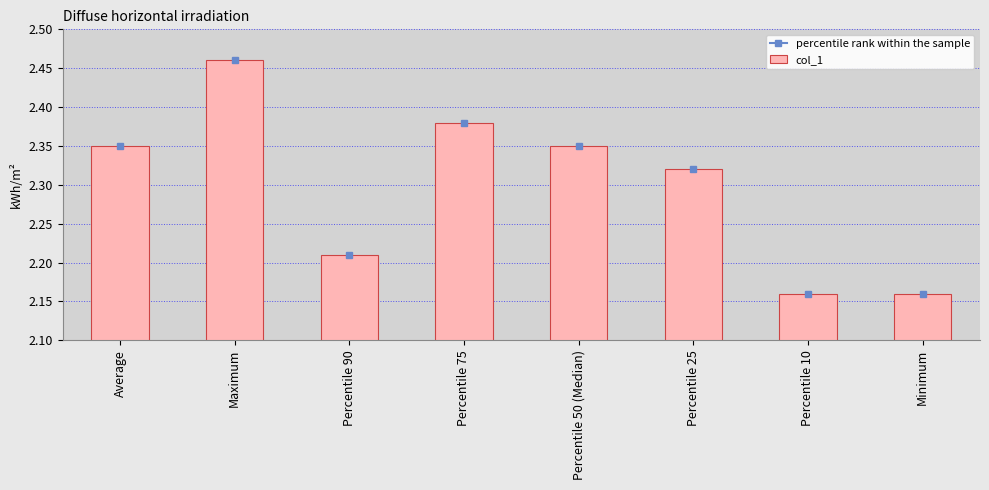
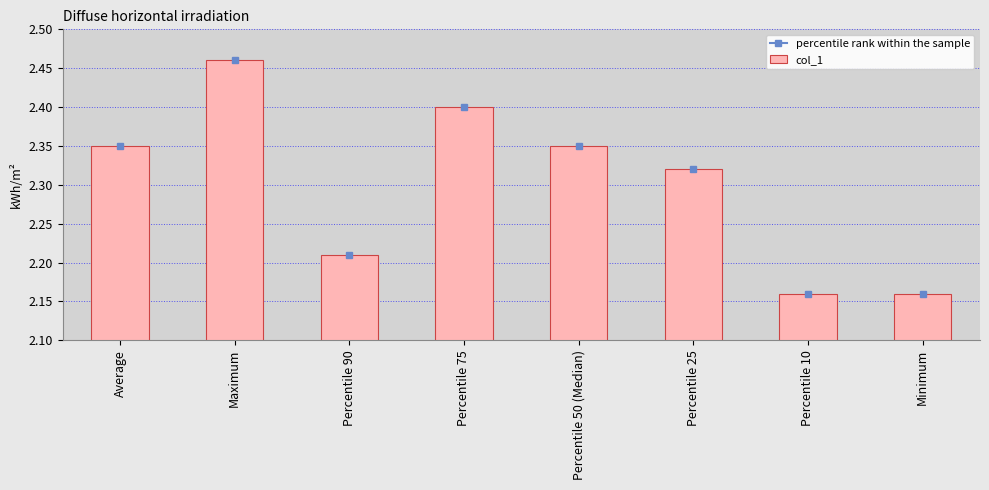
  {
    "col_1": {
      "Average": 2.35,
      "Maximum": 2.46,
      "Percentile 90": 2.21,
-     "Percentile 75": 2.38,
+     "Percentile 75": 2.40,
      "Percentile 50 (Median)": 2.35,
      "Percentile 25": 2.32,
      "Percentile 10": 2.16,
      "Minimum": 2.16
    }
  }
